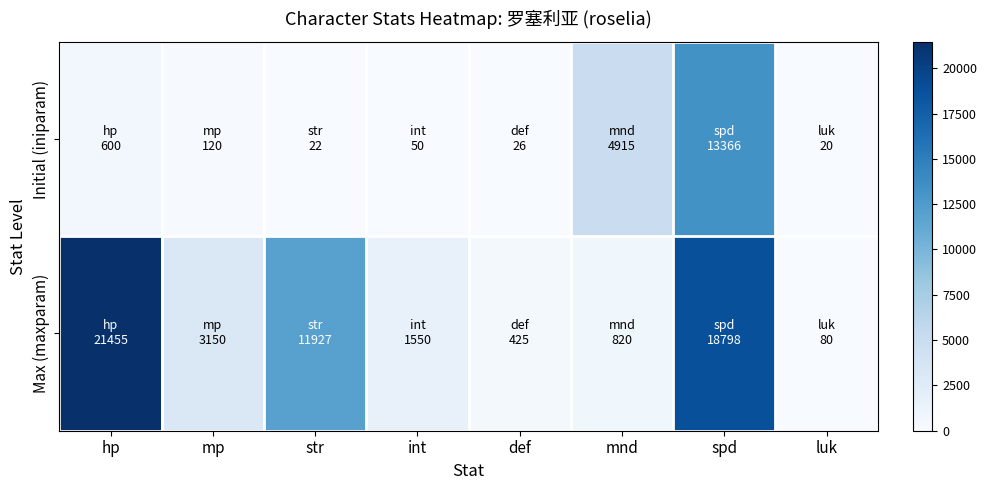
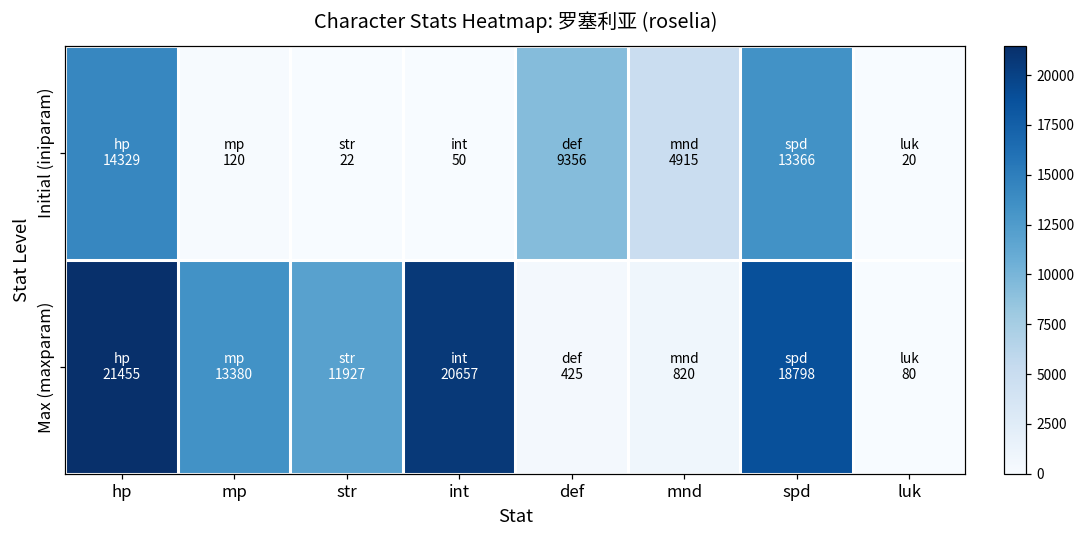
  {
    "Initial (iniparam)": {
-     "hp": 600,
+     "hp": 14329,
      "mp": 120,
      "str": 22,
      "int": 50,
-     "def": 26,
+     "def": 9356,
      "mnd": 4915,
      "spd": 13366,
      "luk": 20
    },
    "Max (maxparam)": {
      "hp": 21455,
-     "mp": 3150,
+     "mp": 13380,
      "str": 11927,
-     "int": 1550,
+     "int": 20657,
      "def": 425,
      "mnd": 820,
      "spd": 18798,
      "luk": 80
    }
  }
